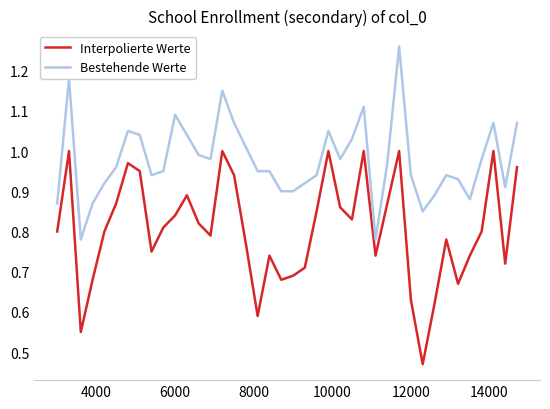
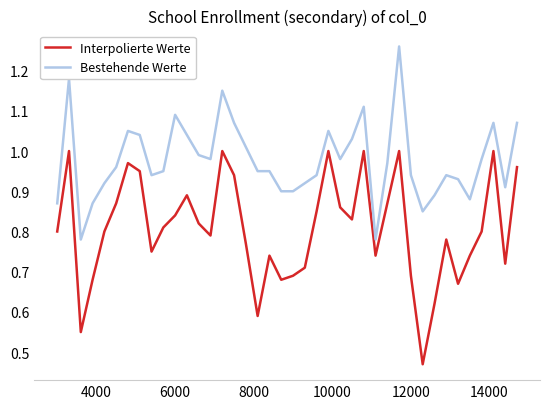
  {
    "Interpolierte Werte": {
      "6000": 0.84,
-     "12000": 0.63
+     "12000": 0.69
    },
    "Bestehende Werte": {
      "6000": 1.09,
      "12000": 0.94
    }
  }
